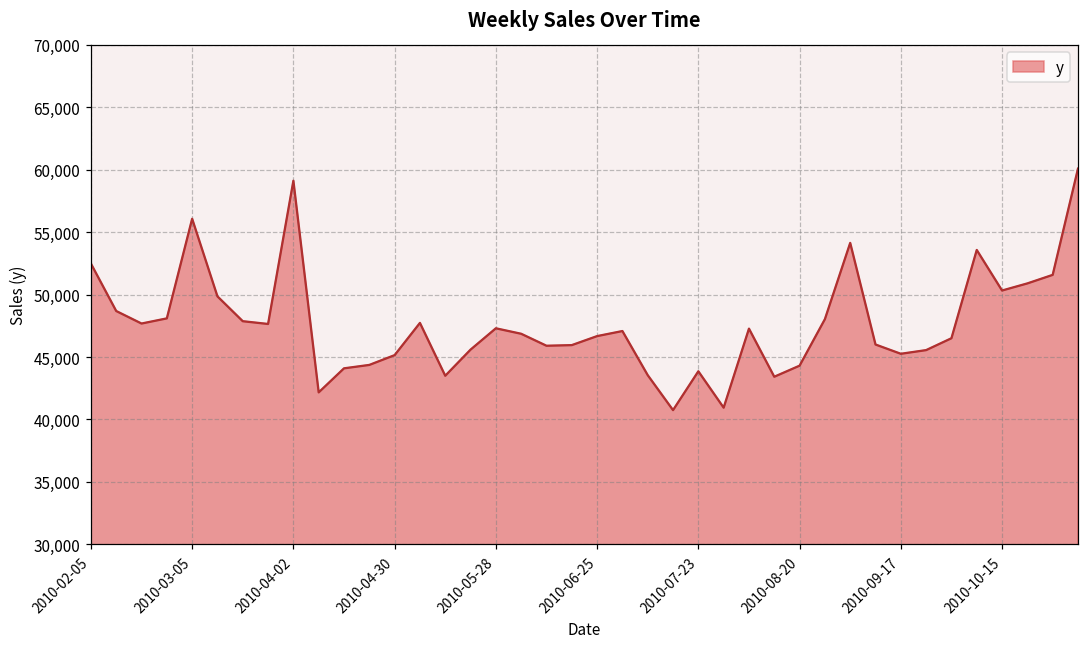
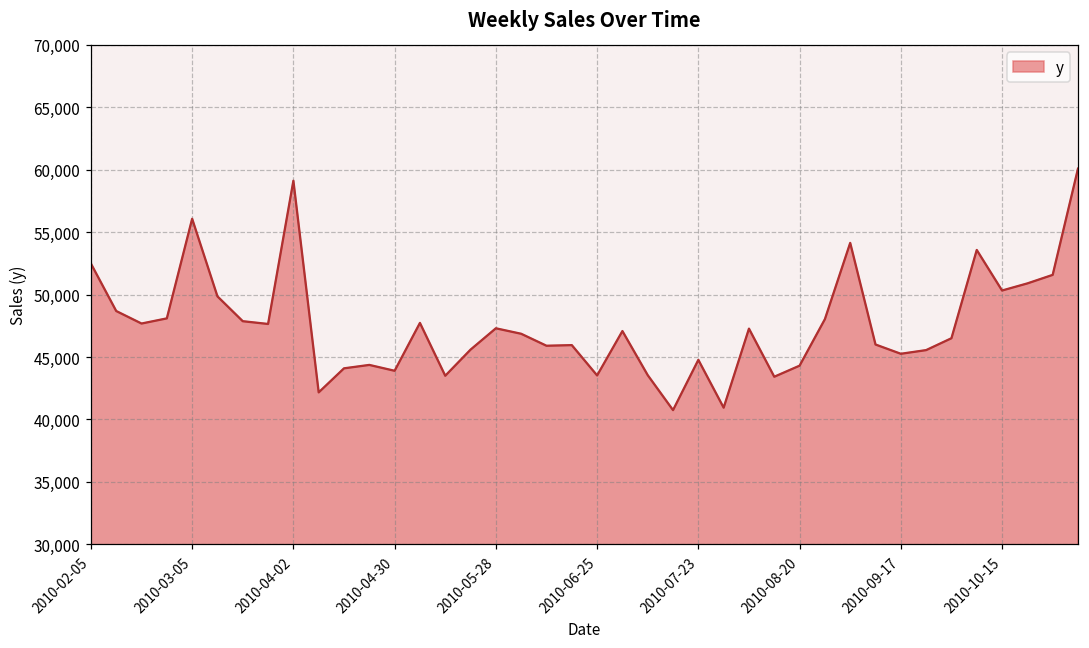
  {
    "2010-02-05": "52,500",
    "2010-03-05": "56,100",
    "2010-04-02": "59,100",
-   "2010-04-30": "45,100",
+   "2010-04-30": "43,900",
    "2010-05-28": "47,300",
-   "2010-06-25": "46,700",
-   "2010-07-23": "43,900",
+   "2010-06-25": "43,500",
+   "2010-07-23": "44,800",
    "2010-08-20": "44,300",
    "2010-09-17": "45,300",
    "2010-10-15": "50,300"
  }
